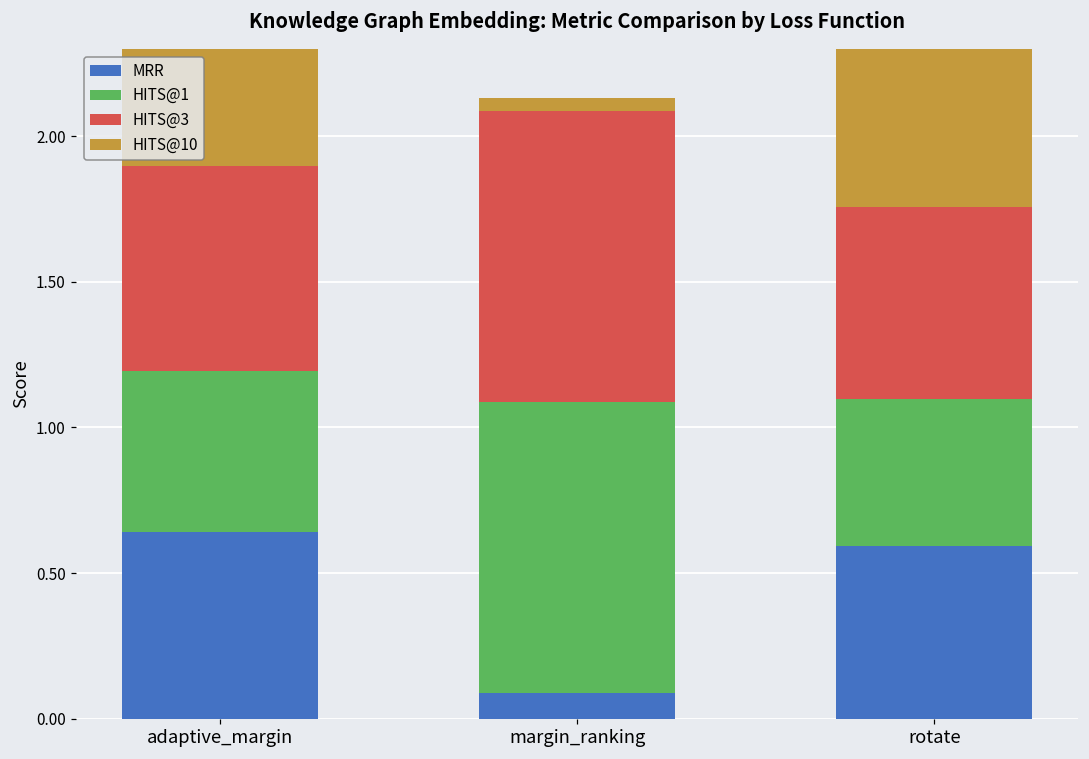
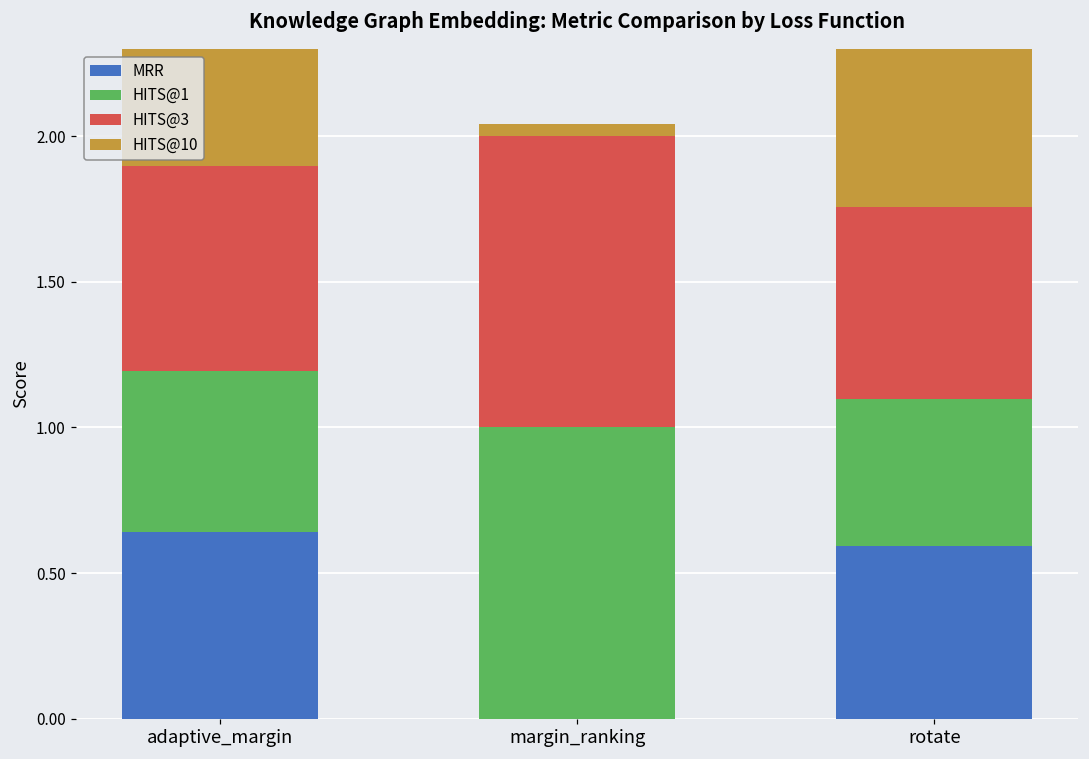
  {
    "MRR": {
      "adaptive_margin": 0.64,
-     "margin_ranking": 0.09,
+     "margin_ranking": 0.00,
      "rotate": 0.59
    },
    "HITS@1": {
      "adaptive_margin": 0.55,
      "margin_ranking": 1.00,
      "rotate": 0.51
    },
    "HITS@3": {
      "adaptive_margin": 0.71,
      "margin_ranking": 1.00,
      "rotate": 0.66
    },
    "HITS@10": {
      "margin_ranking": 0.04
    }
  }
